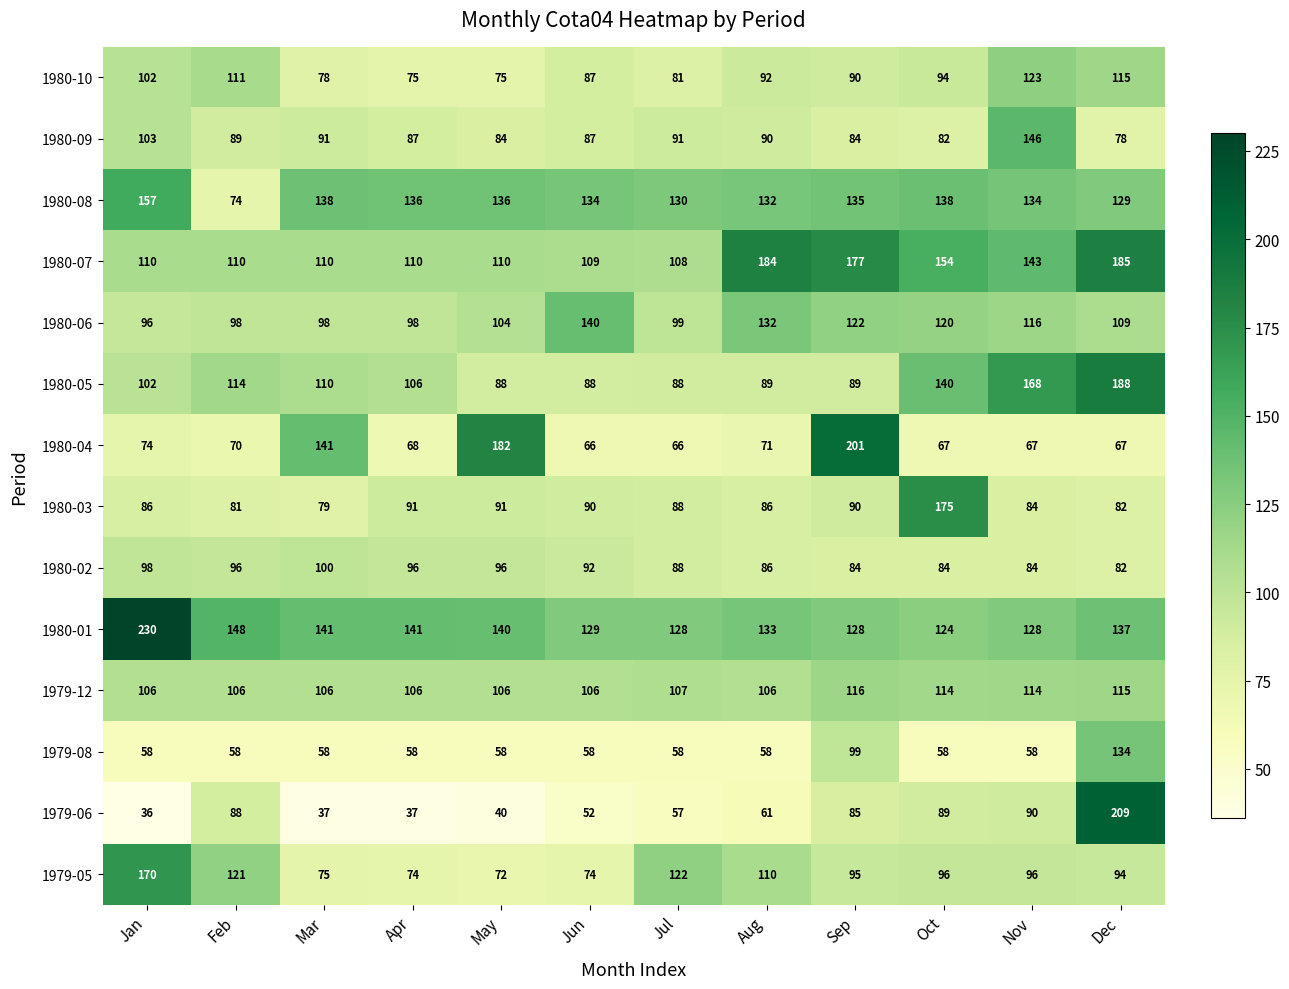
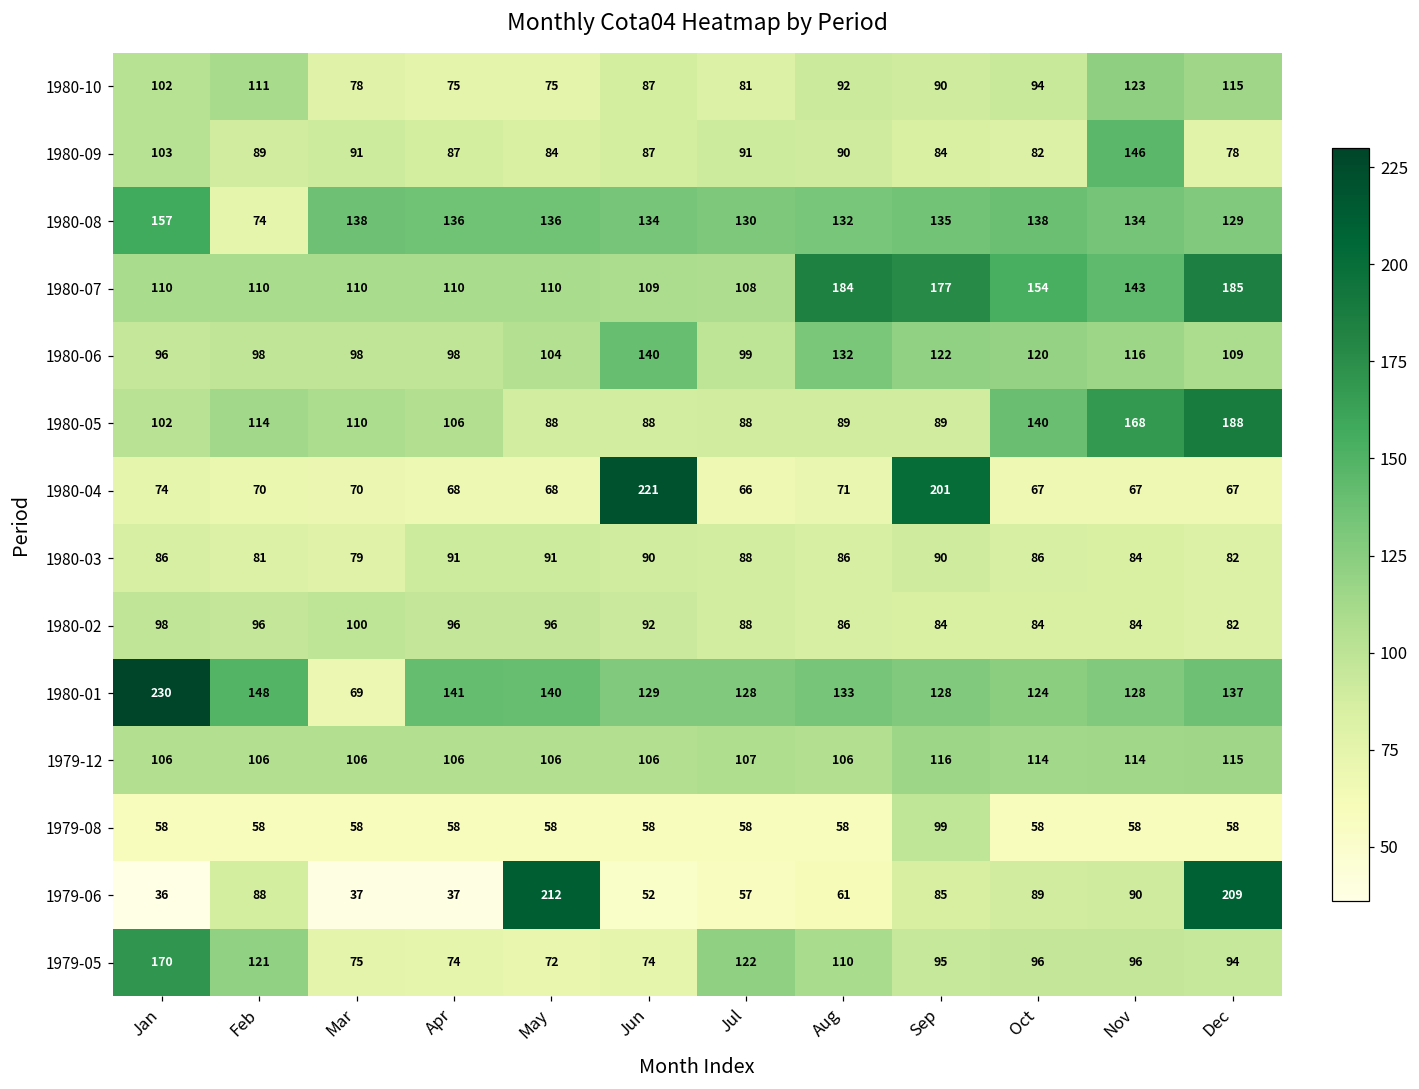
  {
    "1980-10": {
      "Jan": 102,
      "Feb": 111,
      "Mar": 78,
      "Apr": 75,
      "May": 75,
      "Jun": 87,
      "Jul": 81,
      "Aug": 92,
      "Sep": 90,
      "Oct": 94,
      "Nov": 123,
      "Dec": 115
    },
    "1980-09": {
      "Jan": 103,
      "Feb": 89,
      "Mar": 91,
      "Apr": 87,
      "May": 84,
      "Jun": 87,
      "Jul": 91,
      "Aug": 90,
      "Sep": 84,
      "Oct": 82,
      "Nov": 146,
      "Dec": 78
    },
    "1980-08": {
      "Jan": 157,
      "Feb": 74,
      "Mar": 138,
      "Apr": 136,
      "May": 136,
      "Jun": 134,
      "Jul": 130,
      "Aug": 132,
      "Sep": 135,
      "Oct": 138,
      "Nov": 134,
      "Dec": 129
    },
    "1980-07": {
      "Jan": 110,
      "Feb": 110,
      "Mar": 110,
      "Apr": 110,
      "May": 110,
      "Jun": 109,
      "Jul": 108,
      "Aug": 184,
      "Sep": 177,
      "Oct": 154,
      "Nov": 143,
      "Dec": 185
    },
    "1980-06": {
      "Jan": 96,
      "Feb": 98,
      "Mar": 98,
      "Apr": 98,
      "May": 104,
      "Jun": 140,
      "Jul": 99,
      "Aug": 132,
      "Sep": 122,
      "Oct": 120,
      "Nov": 116,
      "Dec": 109
    },
    "1980-05": {
      "Jan": 102,
      "Feb": 114,
      "Mar": 110,
      "Apr": 106,
      "May": 88,
      "Jun": 88,
      "Jul": 88,
      "Aug": 89,
      "Sep": 89,
      "Oct": 140,
      "Nov": 168,
      "Dec": 188
    },
    "1980-04": {
      "Jan": 74,
      "Feb": 70,
-     "Mar": 141,
+     "Mar": 70,
      "Apr": 68,
-     "May": 182,
-     "Jun": 66,
+     "May": 68,
+     "Jun": 221,
      "Jul": 66,
      "Aug": 71,
      "Sep": 201,
      "Oct": 67,
      "Nov": 67,
      "Dec": 67
    },
    "1980-03": {
      "Jan": 86,
      "Feb": 81,
      "Mar": 79,
      "Apr": 91,
      "May": 91,
      "Jun": 90,
      "Jul": 88,
      "Aug": 86,
      "Sep": 90,
-     "Oct": 175,
+     "Oct": 86,
      "Nov": 84,
      "Dec": 82
    },
    "1980-02": {
      "Jan": 98,
      "Feb": 96,
      "Mar": 100,
      "Apr": 96,
      "May": 96,
      "Jun": 92,
      "Jul": 88,
      "Aug": 86,
      "Sep": 84,
      "Oct": 84,
      "Nov": 84,
      "Dec": 82
    },
    "1980-01": {
      "Jan": 230,
      "Feb": 148,
-     "Mar": 141,
+     "Mar": 69,
      "Apr": 141,
      "May": 140,
      "Jun": 129,
      "Jul": 128,
      "Aug": 133,
      "Sep": 128,
      "Oct": 124,
      "Nov": 128,
      "Dec": 137
    },
    "1979-12": {
      "Jan": 106,
      "Feb": 106,
      "Mar": 106,
      "Apr": 106,
      "May": 106,
      "Jun": 106,
      "Jul": 107,
      "Aug": 106,
      "Sep": 116,
      "Oct": 114,
      "Nov": 114,
      "Dec": 115
    },
    "1979-08": {
      "Jan": 58,
      "Feb": 58,
      "Mar": 58,
      "Apr": 58,
      "May": 58,
      "Jun": 58,
      "Jul": 58,
      "Aug": 58,
      "Sep": 99,
      "Oct": 58,
      "Nov": 58,
-     "Dec": 134
+     "Dec": 58
    },
    "1979-06": {
      "Jan": 36,
      "Feb": 88,
      "Mar": 37,
      "Apr": 37,
-     "May": 40,
+     "May": 212,
      "Jun": 52,
      "Jul": 57,
      "Aug": 61,
      "Sep": 85,
      "Oct": 89,
      "Nov": 90,
      "Dec": 209
    },
    "1979-05": {
      "Jan": 170,
      "Feb": 121,
      "Mar": 75,
      "Apr": 74,
      "May": 72,
      "Jun": 74,
      "Jul": 122,
      "Aug": 110,
      "Sep": 95,
      "Oct": 96,
      "Nov": 96,
      "Dec": 94
    }
  }
